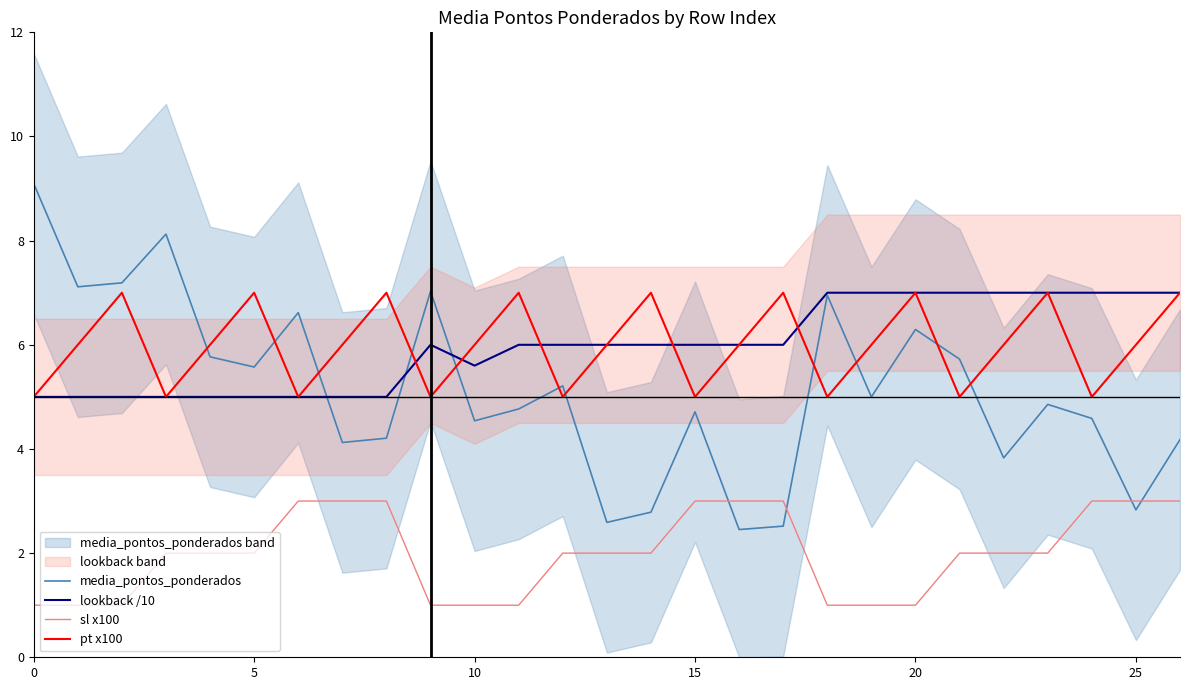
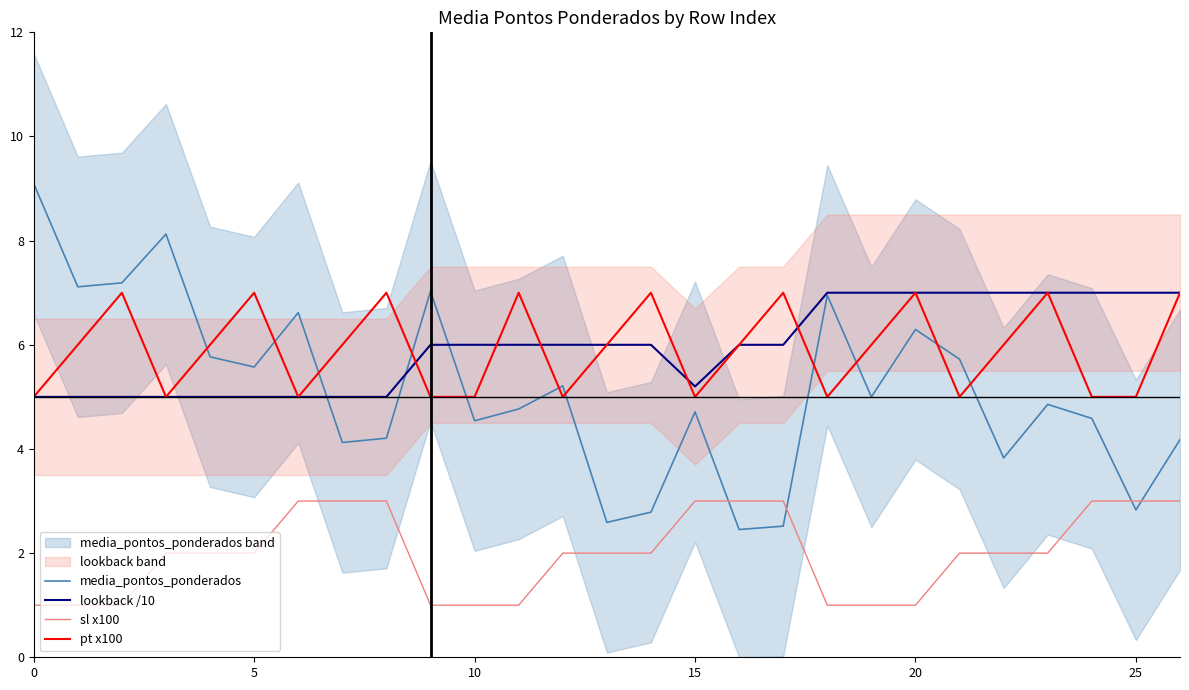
  {
    "lookback /10": {
      "5": 5.0,
-     "10": 5.6,
-     "15": 6.0,
+     "10": 6.0,
+     "15": 5.2,
      "25": 7.0
    },
    "pt x100": {
      "5": 7.0,
-     "10": 6.0,
+     "10": 5.0,
      "15": 5.0,
-     "25": 6.0
+     "25": 5.0
    }
  }
